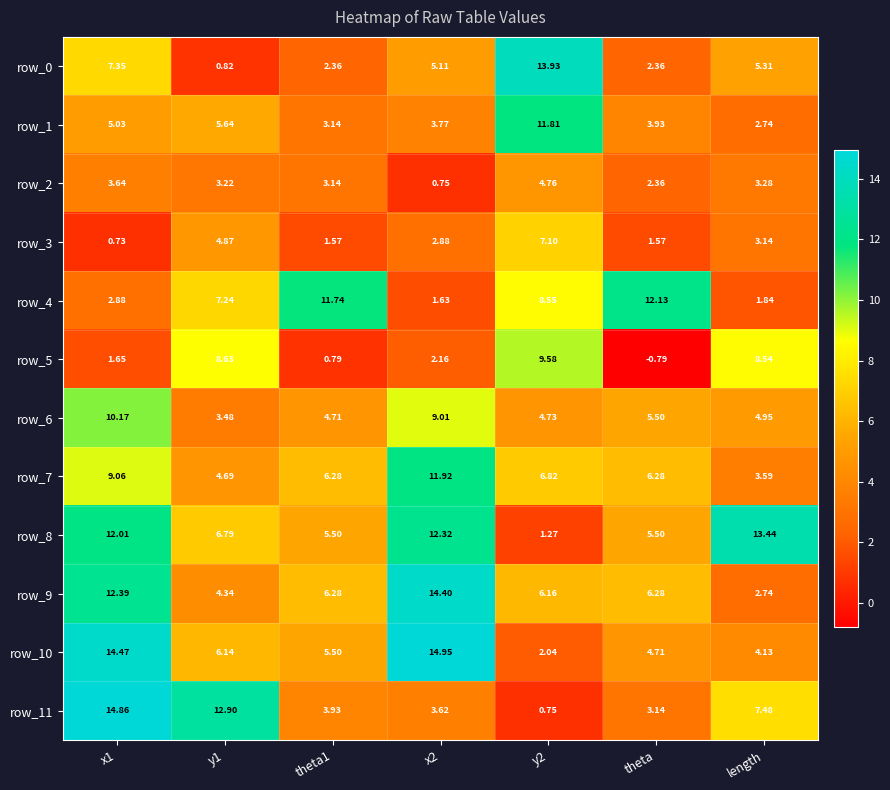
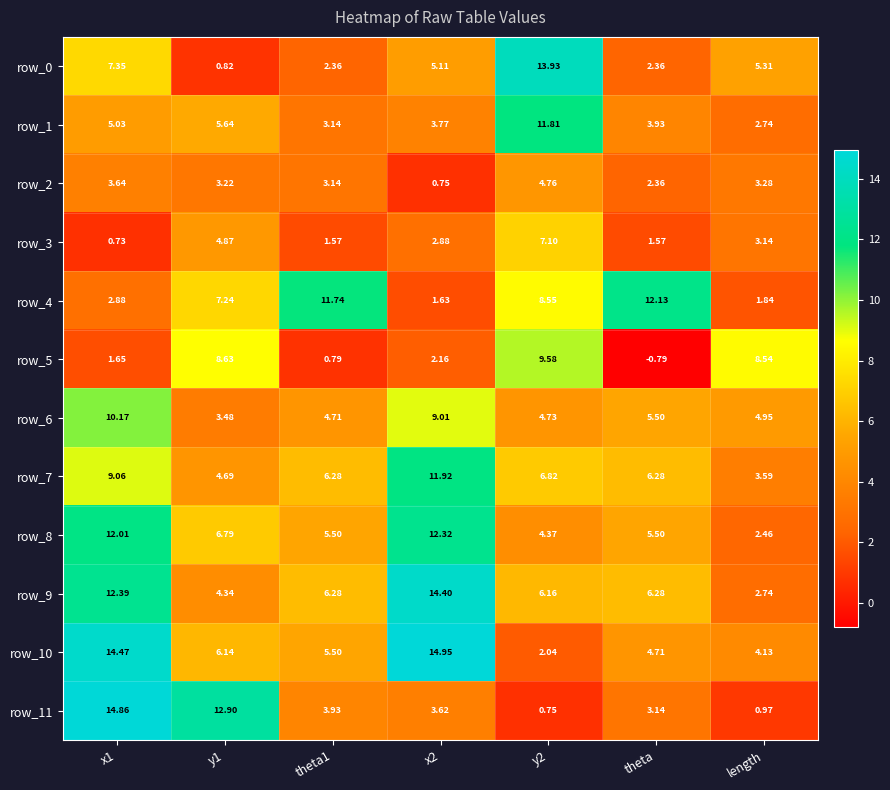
  {
    "row_0": {
      "x1": 7.35,
      "y1": 0.82,
      "theta1": 2.36,
      "x2": 5.11,
      "y2": 13.93,
      "theta": 2.36,
      "length": 5.31
    },
    "row_1": {
      "x1": 5.03,
      "y1": 5.64,
      "theta1": 3.14,
      "x2": 3.77,
      "y2": 11.81,
      "theta": 3.93,
      "length": 2.74
    },
    "row_2": {
      "x1": 3.64,
      "y1": 3.22,
      "theta1": 3.14,
      "x2": 0.75,
      "y2": 4.76,
      "theta": 2.36,
      "length": 3.28
    },
    "row_3": {
      "x1": 0.73,
      "y1": 4.87,
      "theta1": 1.57,
      "x2": 2.88,
      "y2": 7.10,
      "theta": 1.57,
      "length": 3.14
    },
    "row_4": {
      "x1": 2.88,
      "y1": 7.24,
      "theta1": 11.74,
      "x2": 1.63,
      "y2": 8.55,
      "theta": 12.13,
      "length": 1.84
    },
    "row_5": {
      "x1": 1.65,
      "y1": 8.63,
      "theta1": 0.79,
      "x2": 2.16,
      "y2": 9.58,
      "theta": -0.79,
      "length": 8.54
    },
    "row_6": {
      "x1": 10.17,
      "y1": 3.48,
      "theta1": 4.71,
      "x2": 9.01,
      "y2": 4.73,
      "theta": 5.50,
      "length": 4.95
    },
    "row_7": {
      "x1": 9.06,
      "y1": 4.69,
      "theta1": 6.28,
      "x2": 11.92,
      "y2": 6.82,
      "theta": 6.28,
      "length": 3.59
    },
    "row_8": {
      "x1": 12.01,
      "y1": 6.79,
      "theta1": 5.50,
      "x2": 12.32,
-     "y2": 1.27,
+     "y2": 4.37,
      "theta": 5.50,
-     "length": 13.44
+     "length": 2.46
    },
    "row_9": {
      "x1": 12.39,
      "y1": 4.34,
      "theta1": 6.28,
      "x2": 14.40,
      "y2": 6.16,
      "theta": 6.28,
      "length": 2.74
    },
    "row_10": {
      "x1": 14.47,
      "y1": 6.14,
      "theta1": 5.50,
      "x2": 14.95,
      "y2": 2.04,
      "theta": 4.71,
      "length": 4.13
    },
    "row_11": {
      "x1": 14.86,
      "y1": 12.90,
      "theta1": 3.93,
      "x2": 3.62,
      "y2": 0.75,
      "theta": 3.14,
-     "length": 7.48
+     "length": 0.97
    }
  }
